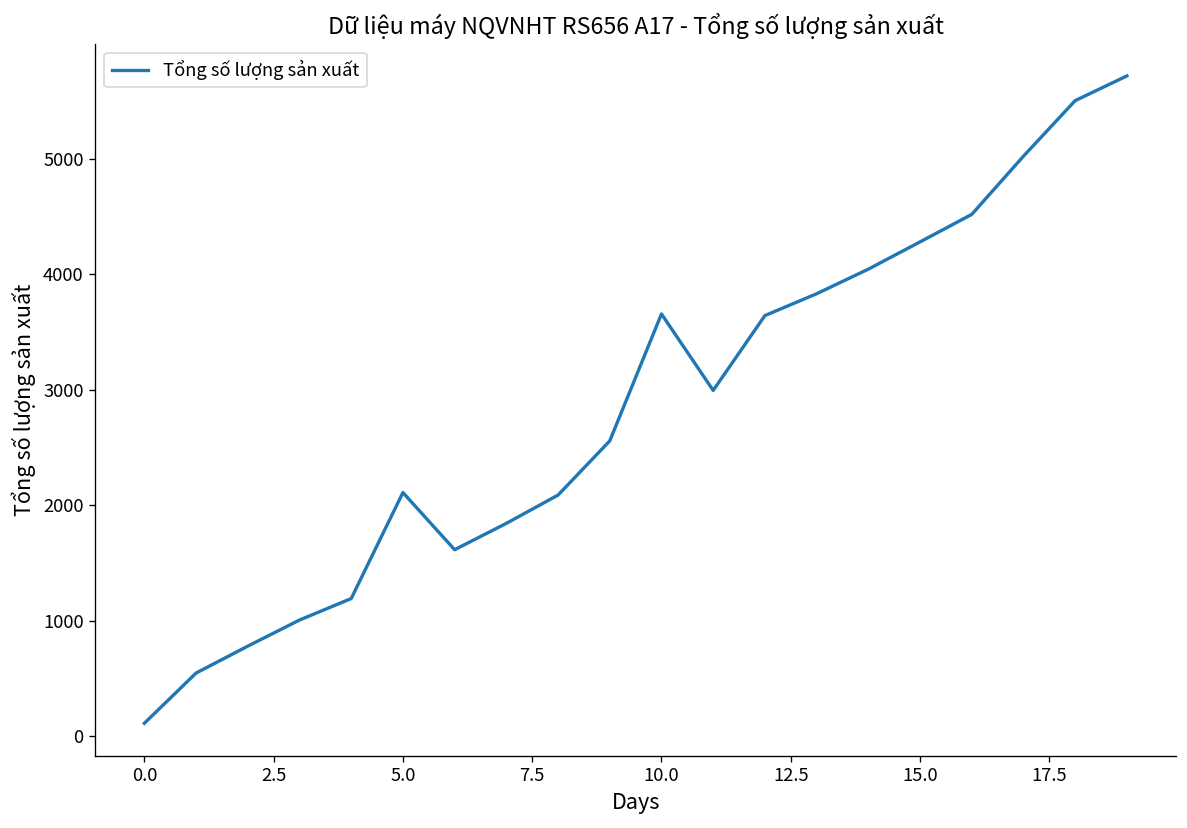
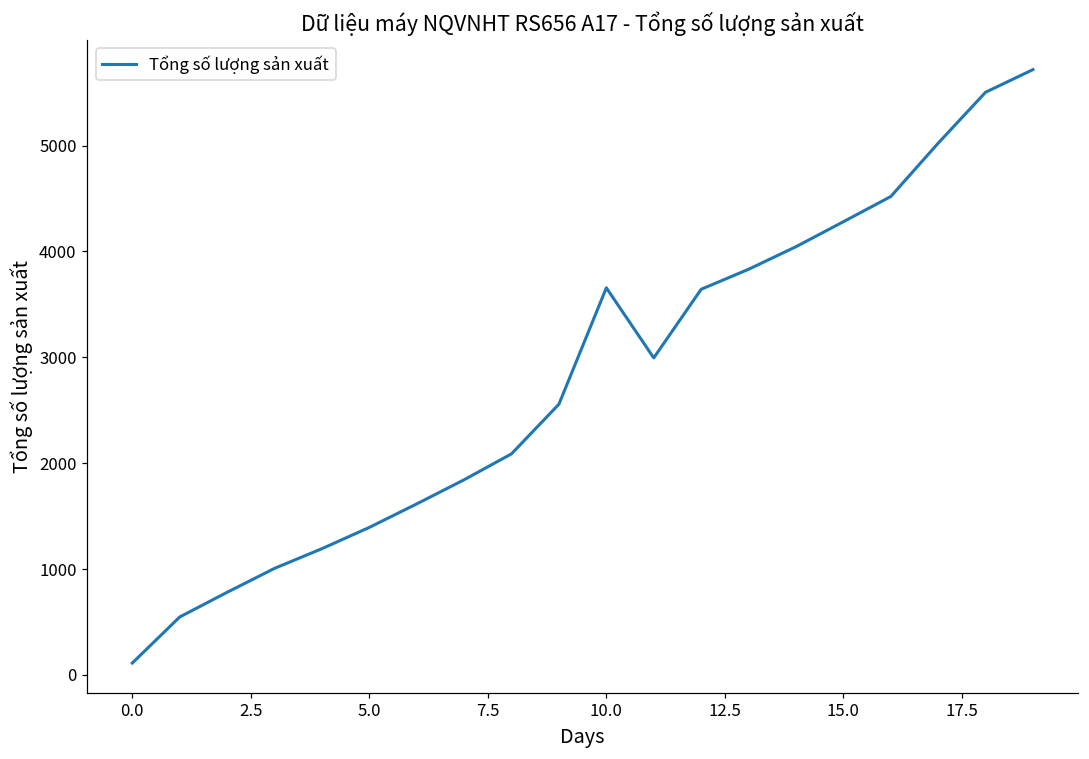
  {
    "0.0": 100,
-   "5.0": 2100,
+   "5.0": 1400,
    "10.0": 3700,
    "15.0": 4300
  }
